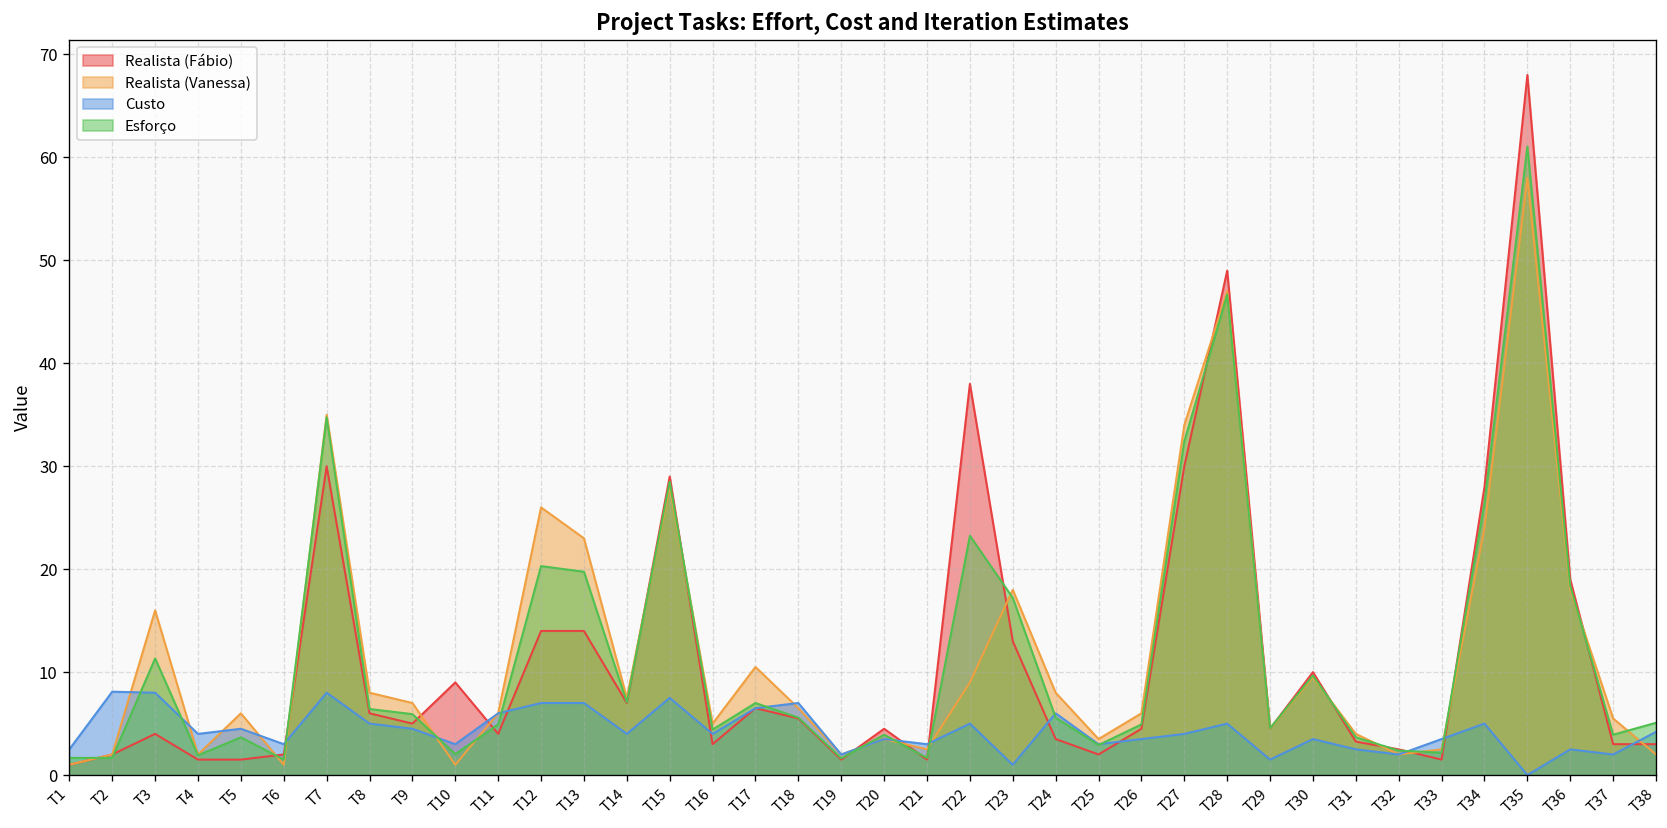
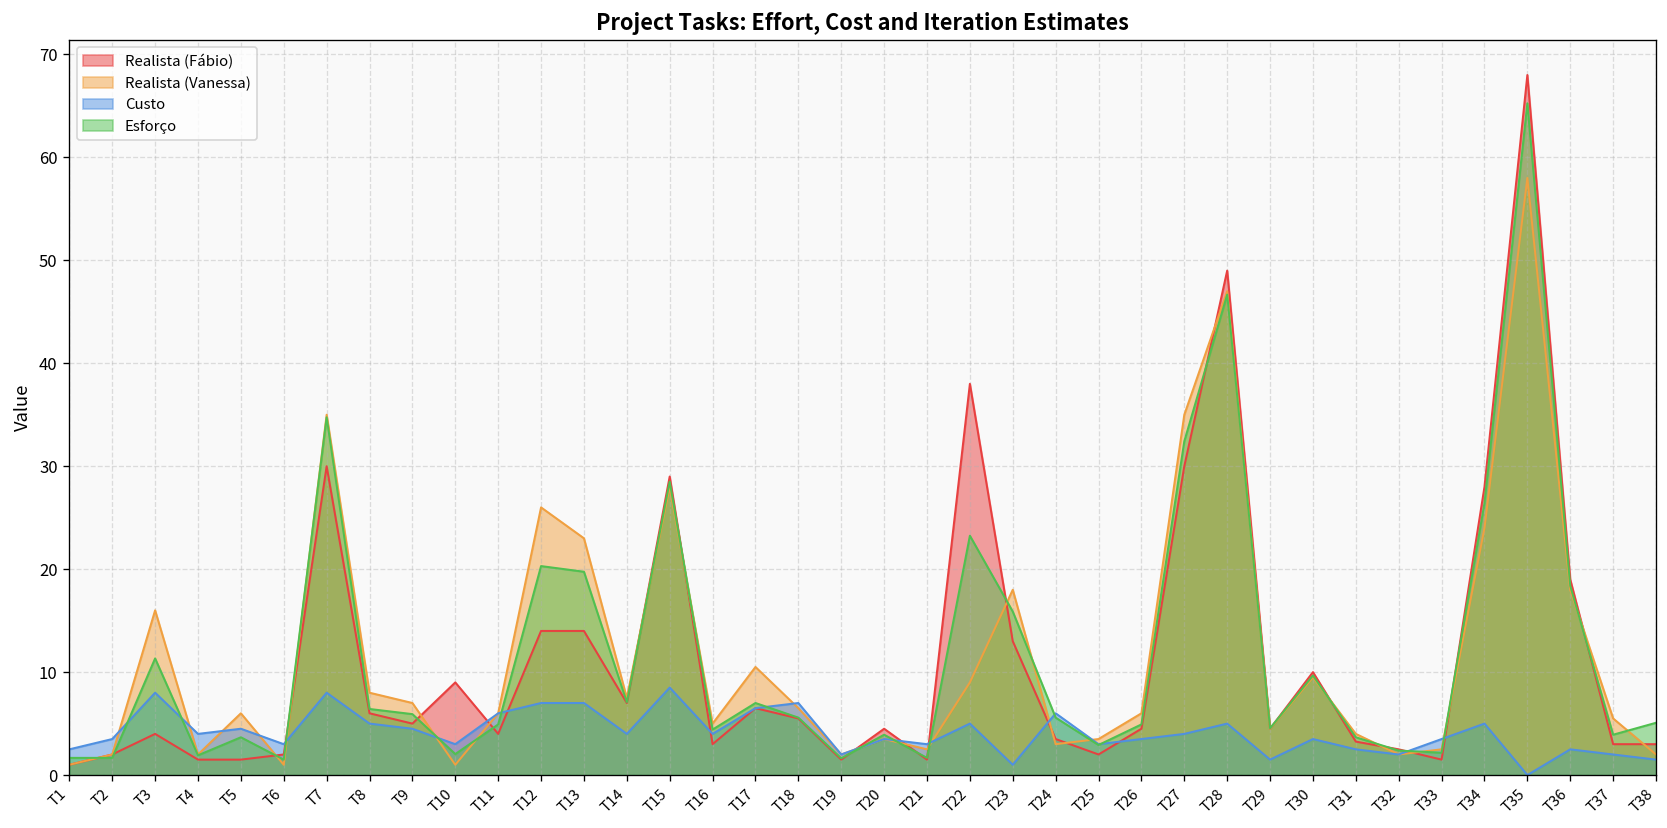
  {
    "Realista (Fábio)": {
      "T3": 4,
      "T4": 2,
      "T5": 2,
      "T6": 2,
      "T7": 30,
      "T8": 6,
      "T9": 5,
      "T10": 9,
      "T11": 4,
      "T12": 14,
      "T13": 14,
      "T15": 29,
      "T16": 3,
      "T20": 5,
      "T22": 38,
      "T23": 13,
      "T24": 4,
      "T25": 2,
      "T26": 5,
      "T27": 30,
      "T28": 49,
      "T30": 10,
      "T31": 3,
      "T33": 2,
      "T34": 28,
      "T35": 68,
      "T36": 19,
      "T37": 3,
      "T38": 3
    },
    "Realista (Vanessa)": {
      "T3": 16,
      "T5": 6,
      "T6": 1,
      "T8": 8,
      "T9": 7,
      "T10": 1,
      "T12": 26,
      "T13": 23,
      "T14": 8,
      "T15": 28,
      "T16": 5,
      "T17": 11,
      "T18": 7,
      "T21": 3,
      "T22": 9,
      "T23": 18,
-     "T24": 8,
+     "T24": 3,
      "T25": 4,
      "T26": 6,
-     "T27": 34,
+     "T27": 35,
      "T28": 47,
      "T31": 4,
      "T33": 3,
      "T34": 24,
      "T35": 58,
      "T36": 18,
      "T37": 6,
      "T38": 2
    },
    "Custo": {
      "T1": 3,
-     "T2": 8,
+     "T2": 4,
      "T3": 8,
      "T4": 4,
      "T5": 5,
      "T6": 3,
      "T7": 8,
      "T8": 5,
      "T9": 5,
      "T10": 3,
      "T12": 7,
      "T13": 7,
      "T14": 4,
-     "T15": 8,
+     "T15": 9,
      "T16": 4,
      "T18": 7,
      "T21": 3,
      "T22": 5,
      "T23": 1,
      "T24": 6,
      "T26": 4,
      "T27": 4,
      "T28": 5,
      "T29": 2,
      "T30": 4,
      "T31": 3,
      "T33": 4,
      "T34": 5,
      "T35": 0,
      "T36": 3,
      "T37": 2,
-     "T38": 4
+     "T38": 2
    },
    "Esforço": {
      "T1": 2,
      "T2": 2,
      "T3": 11,
      "T5": 4,
      "T6": 2,
      "T8": 6,
      "T9": 6,
      "T10": 2,
      "T11": 5,
      "T12": 20,
      "T13": 20,
      "T15": 29,
      "T16": 4,
      "T17": 7,
      "T20": 4,
      "T22": 23,
-     "T23": 17,
+     "T23": 16,
      "T24": 6,
      "T26": 5,
      "T27": 32,
      "T28": 47,
      "T31": 4,
      "T33": 2,
      "T34": 26,
-     "T35": 61,
+     "T35": 65,
      "T36": 18,
      "T37": 4,
      "T38": 5
    }
  }
